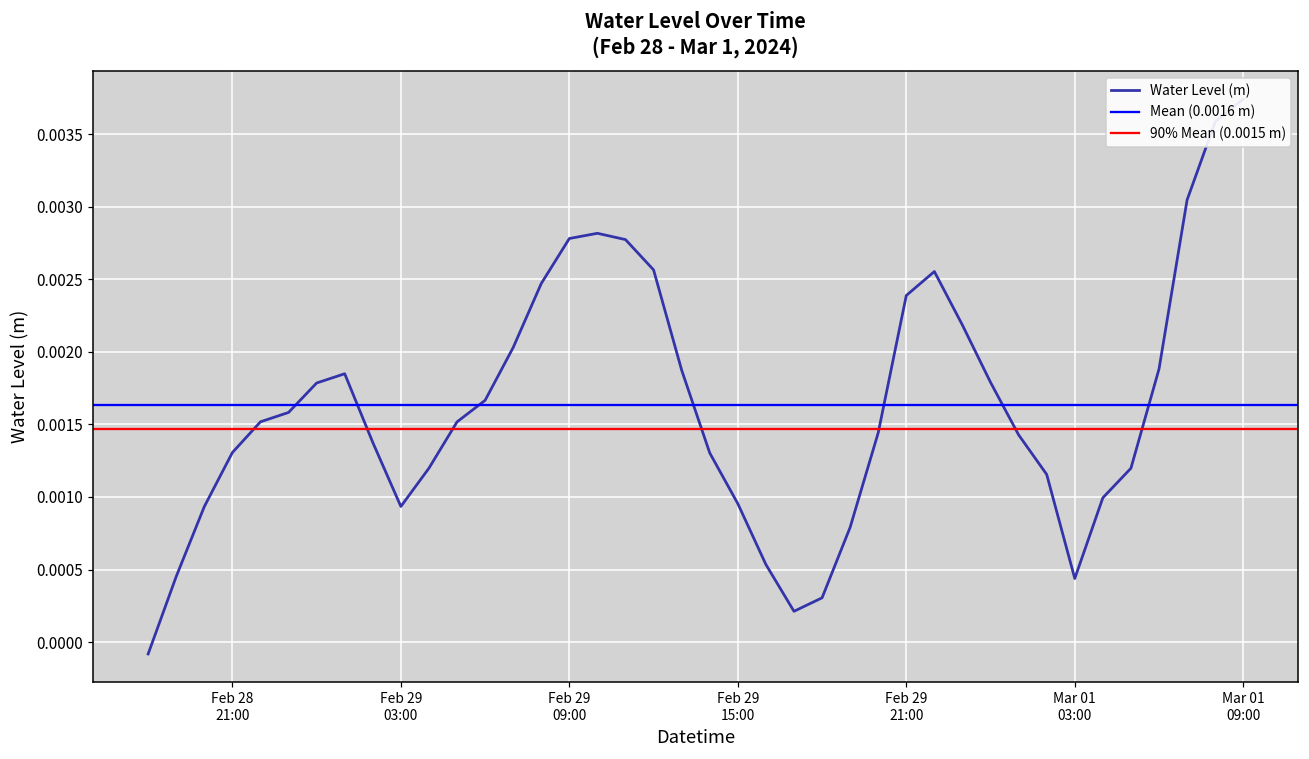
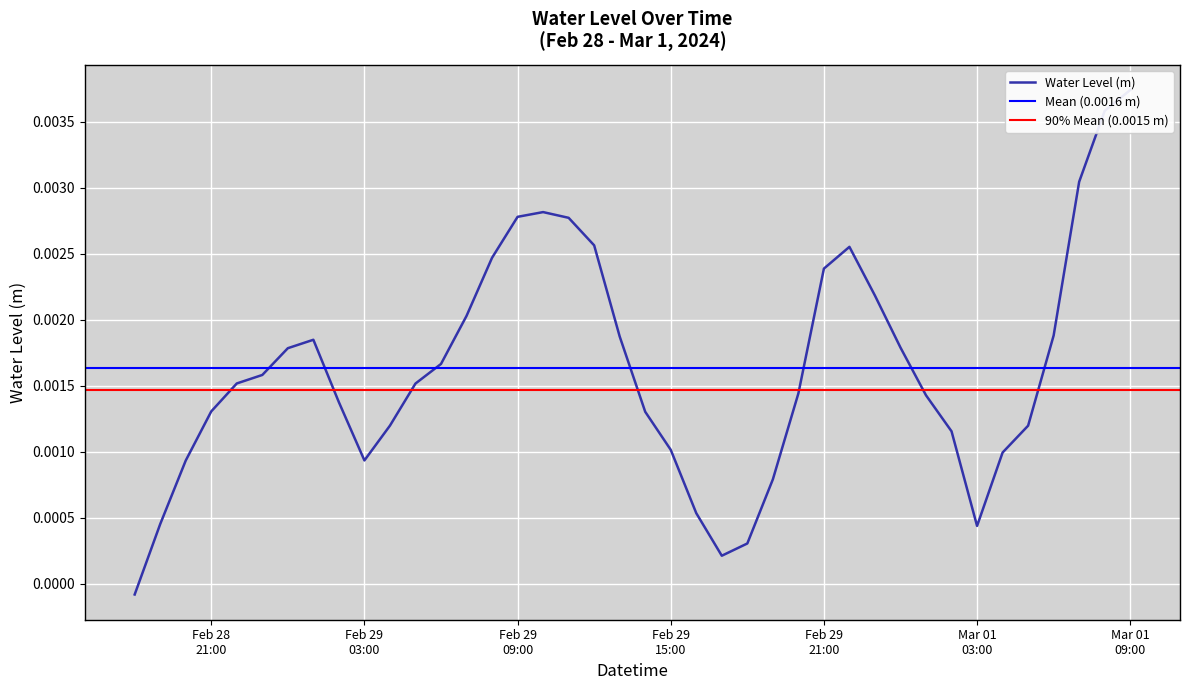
  {
    "Feb 28 21:00": 0.00131,
    "Feb 29 03:00": 0.00093,
    "Feb 29 09:00": 0.00278,
-   "Feb 29 15:00": 0.00095,
+   "Feb 29 15:00": 0.00101,
    "Feb 29 21:00": 0.00239,
    "Mar 01 03:00": 0.00044
  }
